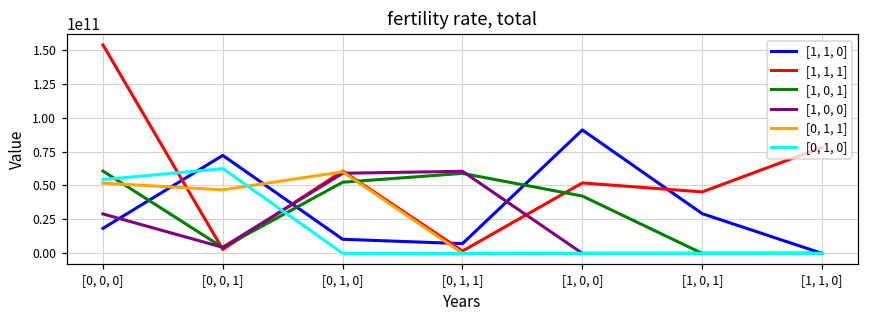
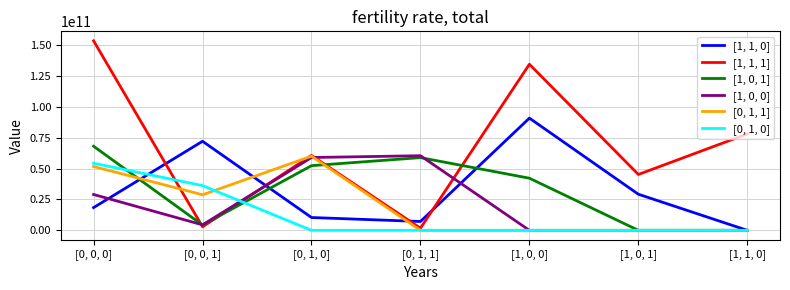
  {
    "[1, 1, 0]": {
      "[0, 0, 0]": 18000000000,
      "[0, 0, 1]": 72000000000,
      "[0, 1, 0]": 10000000000,
      "[0, 1, 1]": 7000000000,
      "[1, 0, 0]": 91000000000,
      "[1, 0, 1]": 29000000000
    },
    "[1, 1, 1]": {
      "[0, 0, 0]": 154000000000,
-     "[1, 0, 0]": 52000000000,
+     "[1, 0, 0]": 135000000000,
      "[1, 0, 1]": 45000000000
    },
    "[1, 0, 1]": {
-     "[0, 0, 0]": 61000000000,
+     "[0, 0, 0]": 68000000000,
      "[0, 1, 0]": 52000000000,
      "[1, 0, 0]": 42000000000
    },
    "[1, 0, 0]": {
      "[0, 0, 0]": 29000000000
    },
    "[0, 1, 1]": {
      "[0, 0, 0]": 52000000000,
-     "[0, 0, 1]": 47000000000
+     "[0, 0, 1]": 29000000000
    },
    "[0, 1, 0]": {
      "[0, 0, 0]": 54000000000,
-     "[0, 0, 1]": 62000000000,
+     "[0, 0, 1]": 36000000000,
      "[0, 1, 0]": 0
    }
  }
